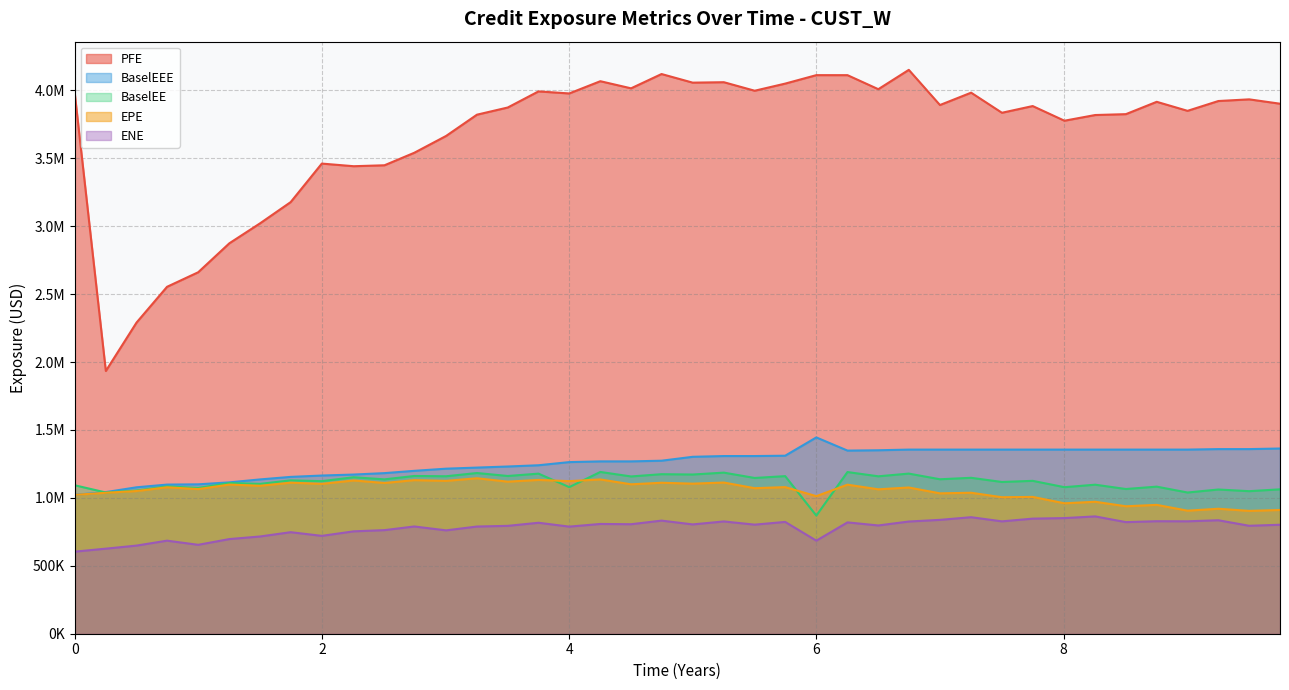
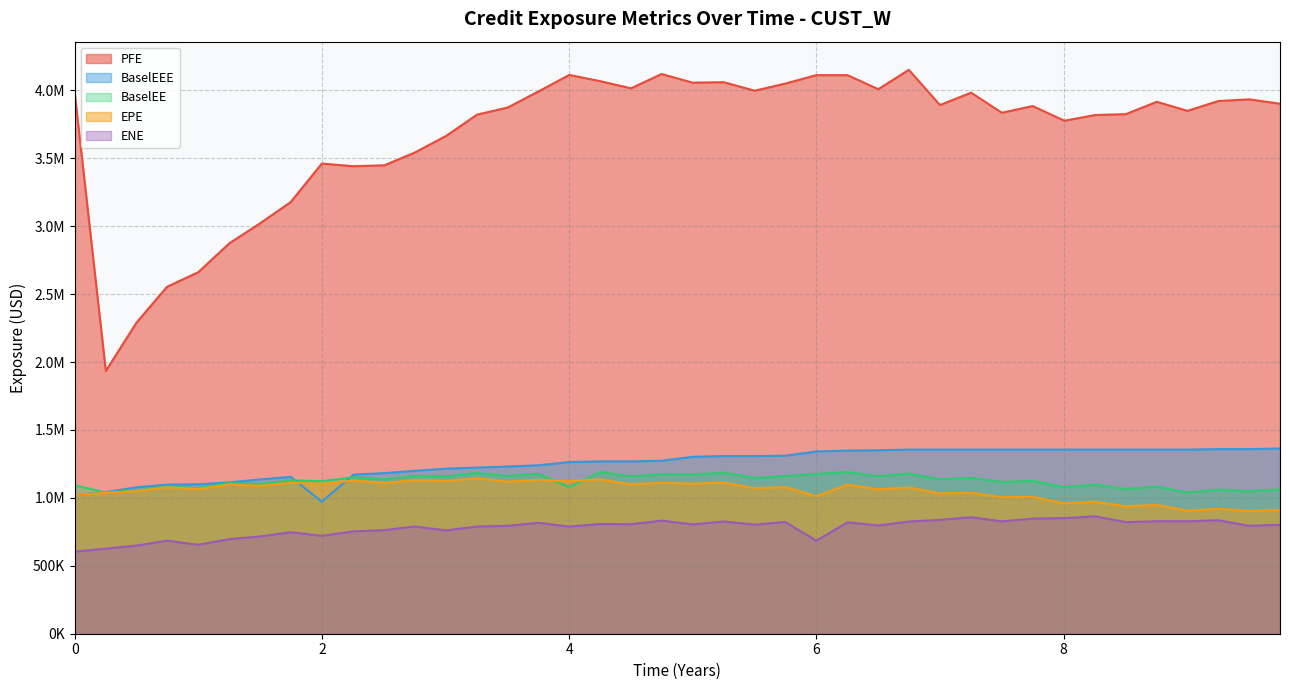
  {
    "PFE": {
      "0": 3980000,
      "2": 3460000,
-     "4": 3980000,
+     "4": 4110000,
      "6": 4110000
    },
    "BaselEEE": {
-     "2": 1160000,
+     "2": 970000,
      "4": 1260000,
-     "6": 1450000
+     "6": 1340000
    },
    "BaselEE": {
      "0": 1090000,
      "2": 1120000,
      "4": 1080000,
-     "6": 870000
+     "6": 1180000
    },
    "EPE": {
      "2": 1100000,
      "4": 1120000,
      "6": 1010000
    },
    "ENE": {
      "0": 600000,
      "2": 720000,
      "4": 790000,
      "6": 690000
    }
  }
